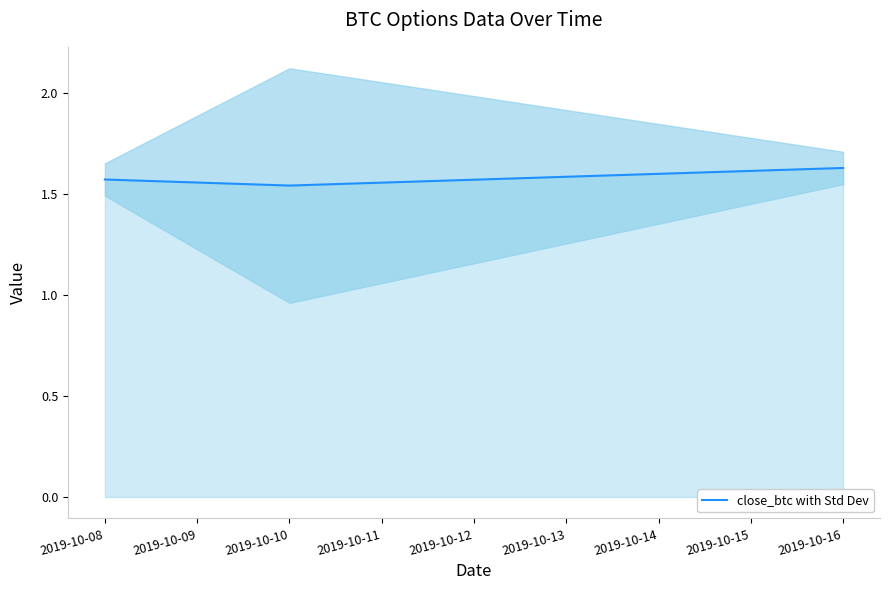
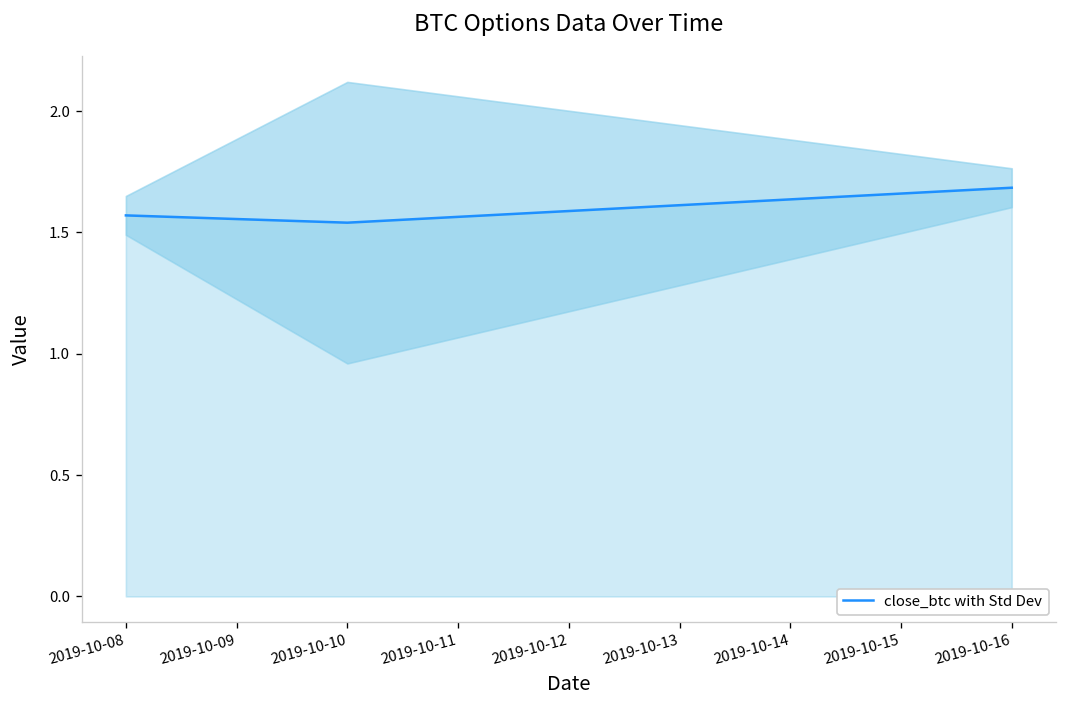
  {
    "close_btc with Std Dev": {
      "2019-10-08": 1.57,
      "2019-10-10": 1.54,
-     "2019-10-16": 1.63
+     "2019-10-16": 1.68
    }
  }
